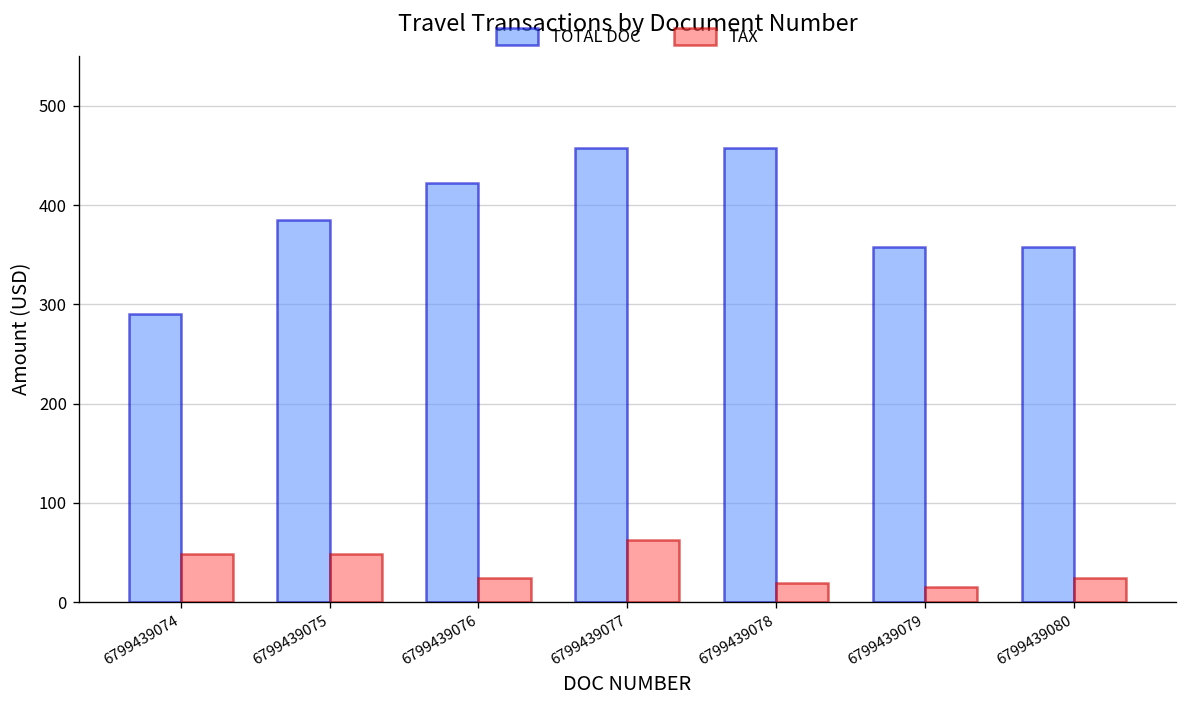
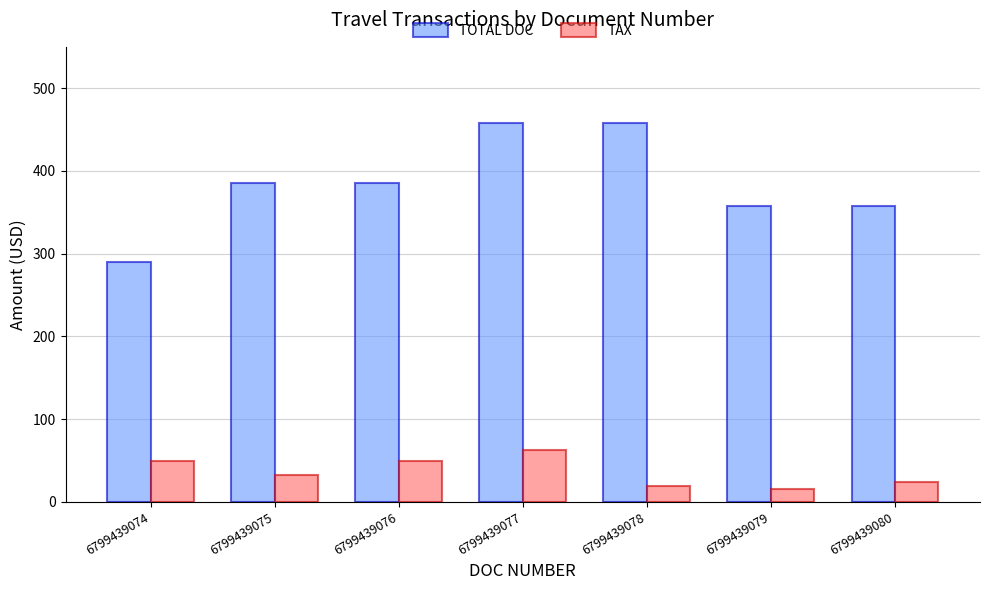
  {
    "TOTAL DOC": {
      "6799439074": 290,
      "6799439075": 390,
-     "6799439076": 420,
+     "6799439076": 390,
      "6799439077": 460,
      "6799439078": 460,
      "6799439079": 360,
      "6799439080": 360
    },
    "TAX": {
      "6799439074": 50,
-     "6799439075": 50,
-     "6799439076": 20,
+     "6799439075": 30,
+     "6799439076": 50,
      "6799439077": 60,
      "6799439078": 20,
      "6799439079": 10,
      "6799439080": 20
    }
  }
